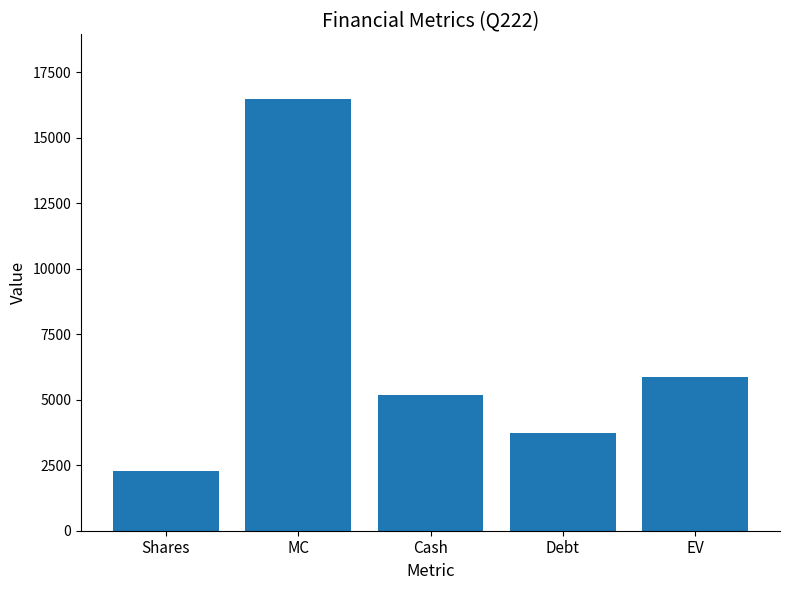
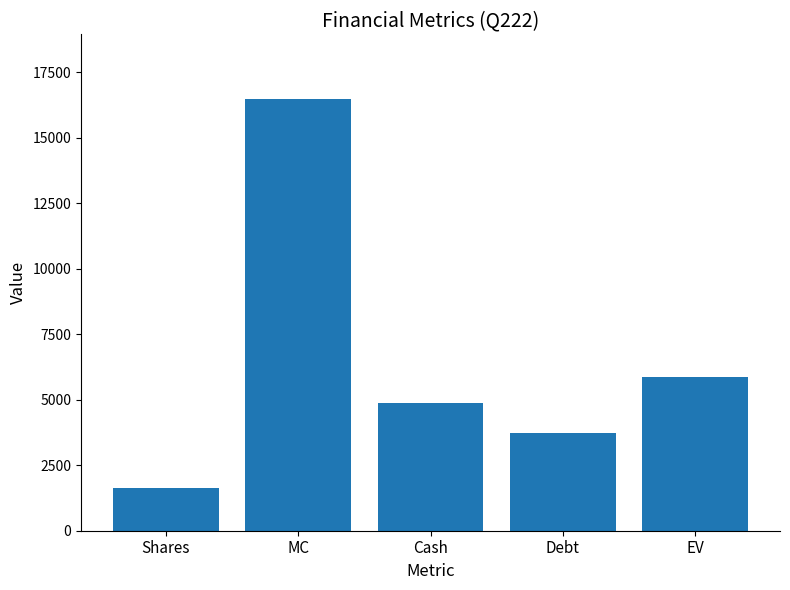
  {
-   "Shares": 2300,
+   "Shares": 1600,
    "MC": 16500,
-   "Cash": 5200,
+   "Cash": 4900,
    "Debt": 3700,
    "EV": 5900
  }
